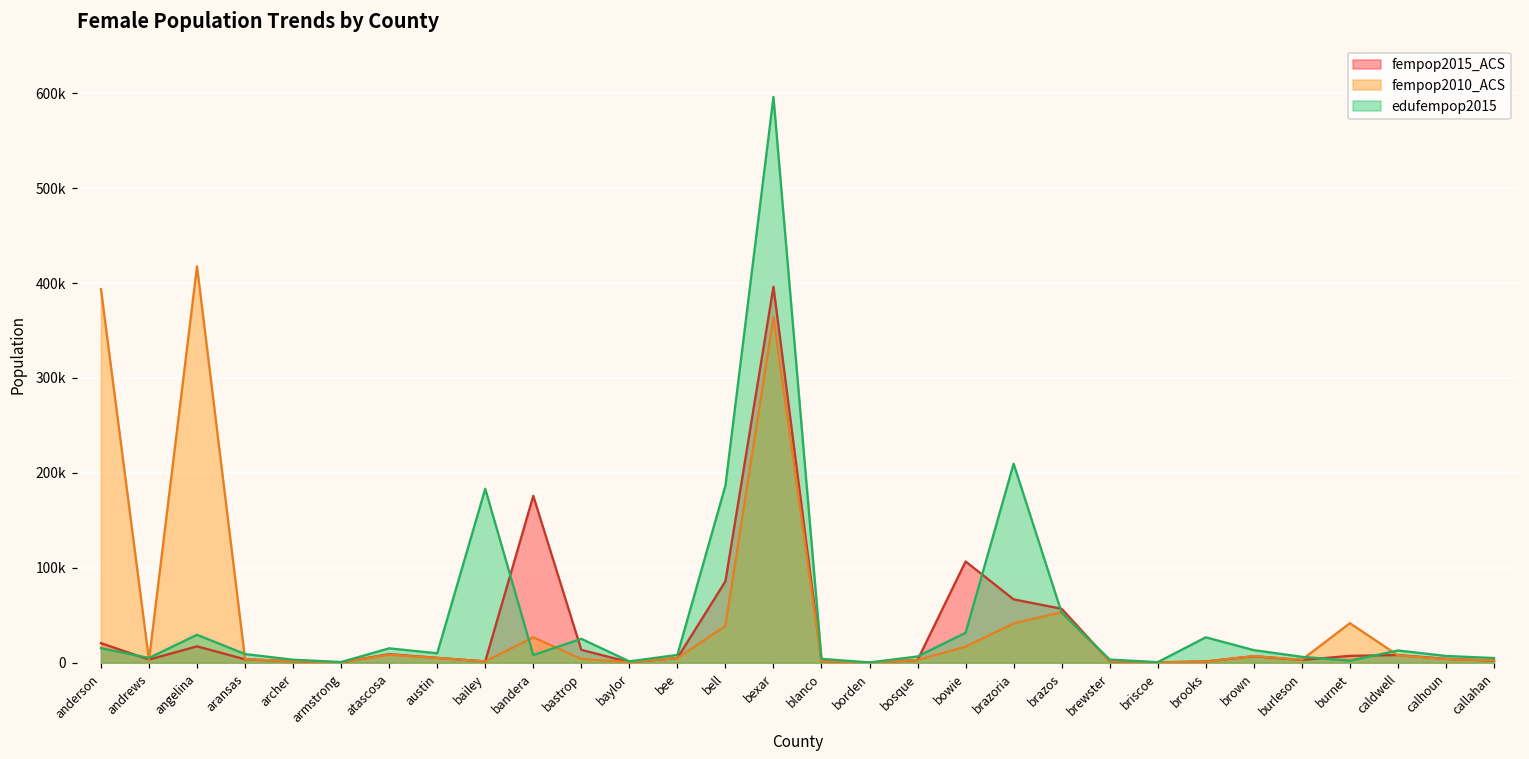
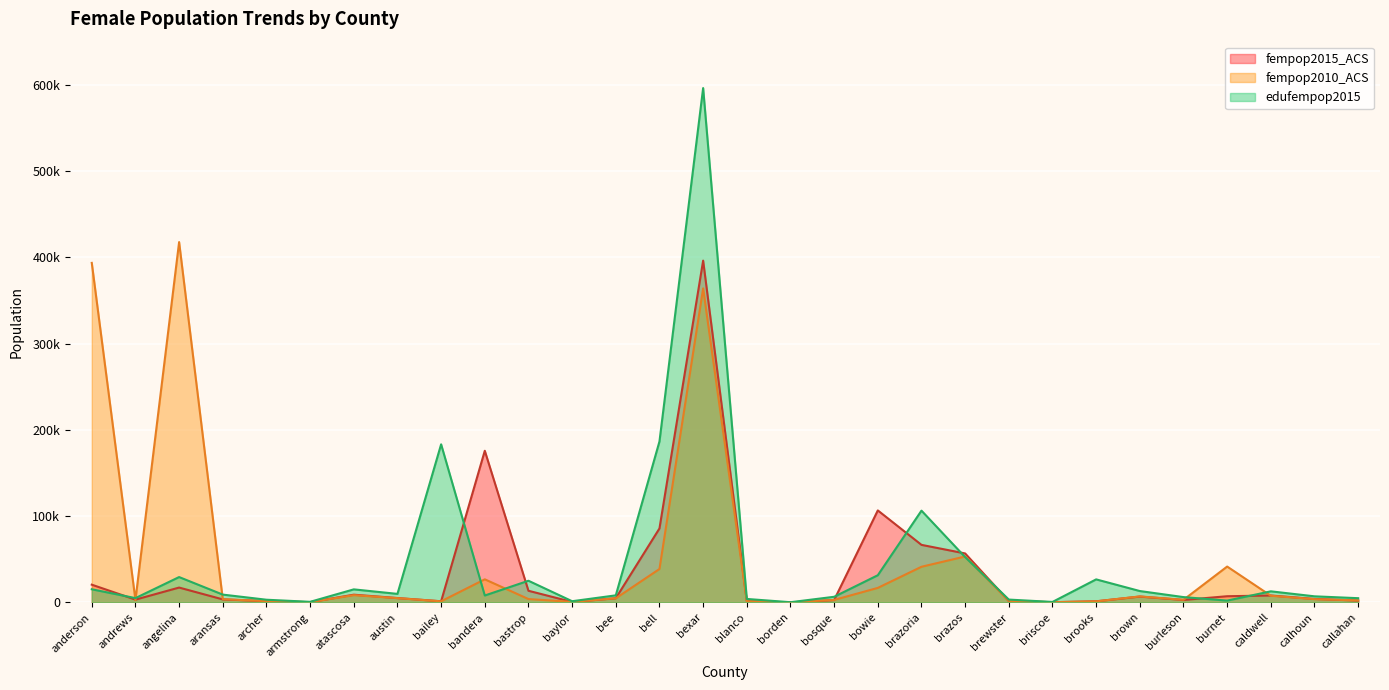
  {
    "fempop2015_ACS": {
      "anderson": 20000,
      "angelina": 20000,
      "bandera": 180000,
      "bastrop": 10000,
      "bell": 90000,
      "bexar": 400000,
      "bowie": 110000,
      "brazoria": 70000,
      "brazos": 60000,
      "burnet": 10000
    },
    "fempop2010_ACS": {
      "anderson": 390000,
      "angelina": 420000,
      "bandera": 30000,
      "bastrop": 0,
      "bell": 40000,
      "bexar": 360000,
      "bowie": 20000,
      "brazoria": 40000,
      "burnet": 40000
    },
    "edufempop2015": {
      "anderson": 20000,
      "angelina": 30000,
      "aransas": 10000,
      "atascosa": 20000,
      "austin": 10000,
      "bailey": 180000,
      "bandera": 10000,
      "bastrop": 30000,
      "bee": 10000,
      "bell": 190000,
      "bexar": 600000,
      "bosque": 10000,
      "bowie": 30000,
-     "brazoria": 210000,
+     "brazoria": 110000,
      "brooks": 30000,
      "brown": 10000,
      "burleson": 10000,
      "burnet": 0,
      "caldwell": 10000,
      "calhoun": 10000
    }
  }
